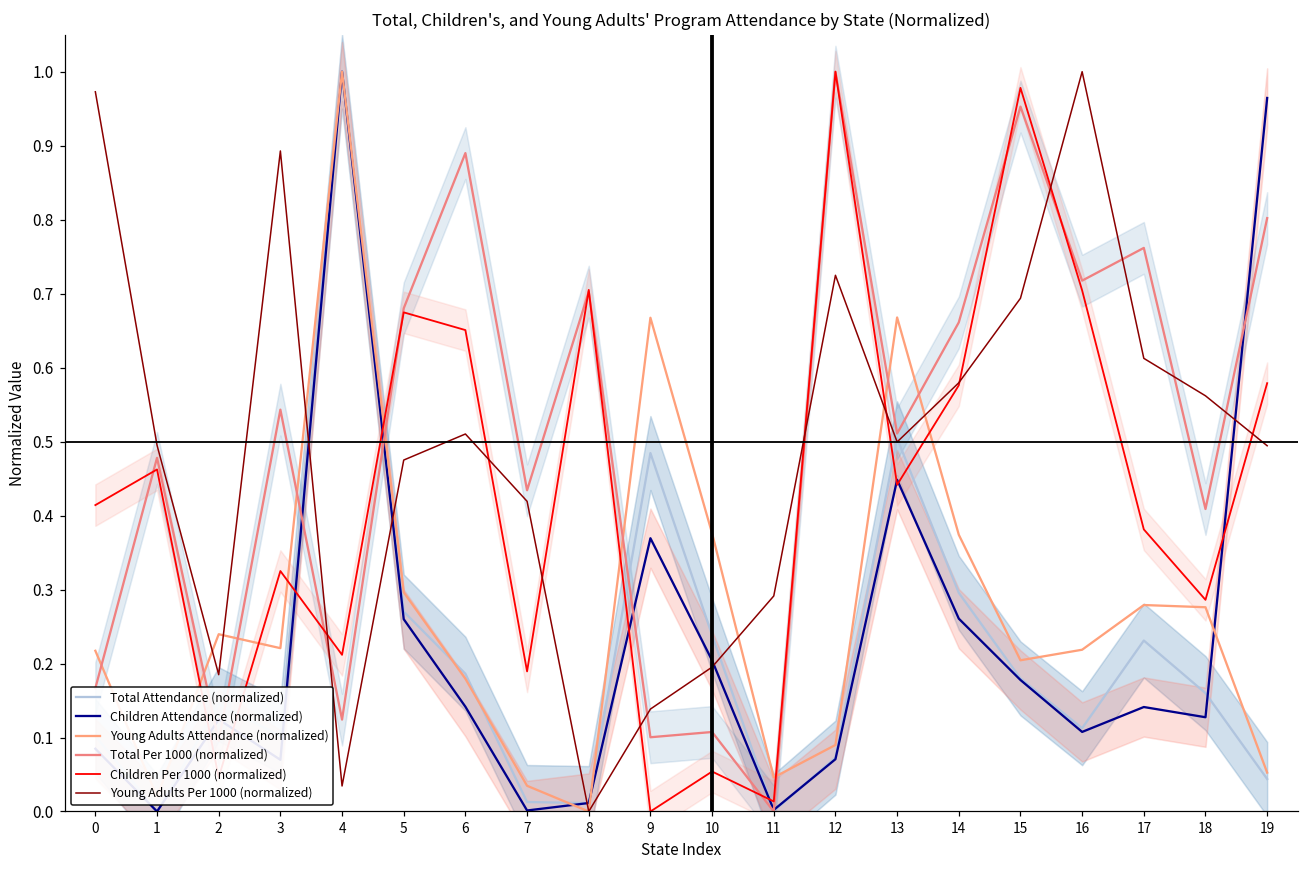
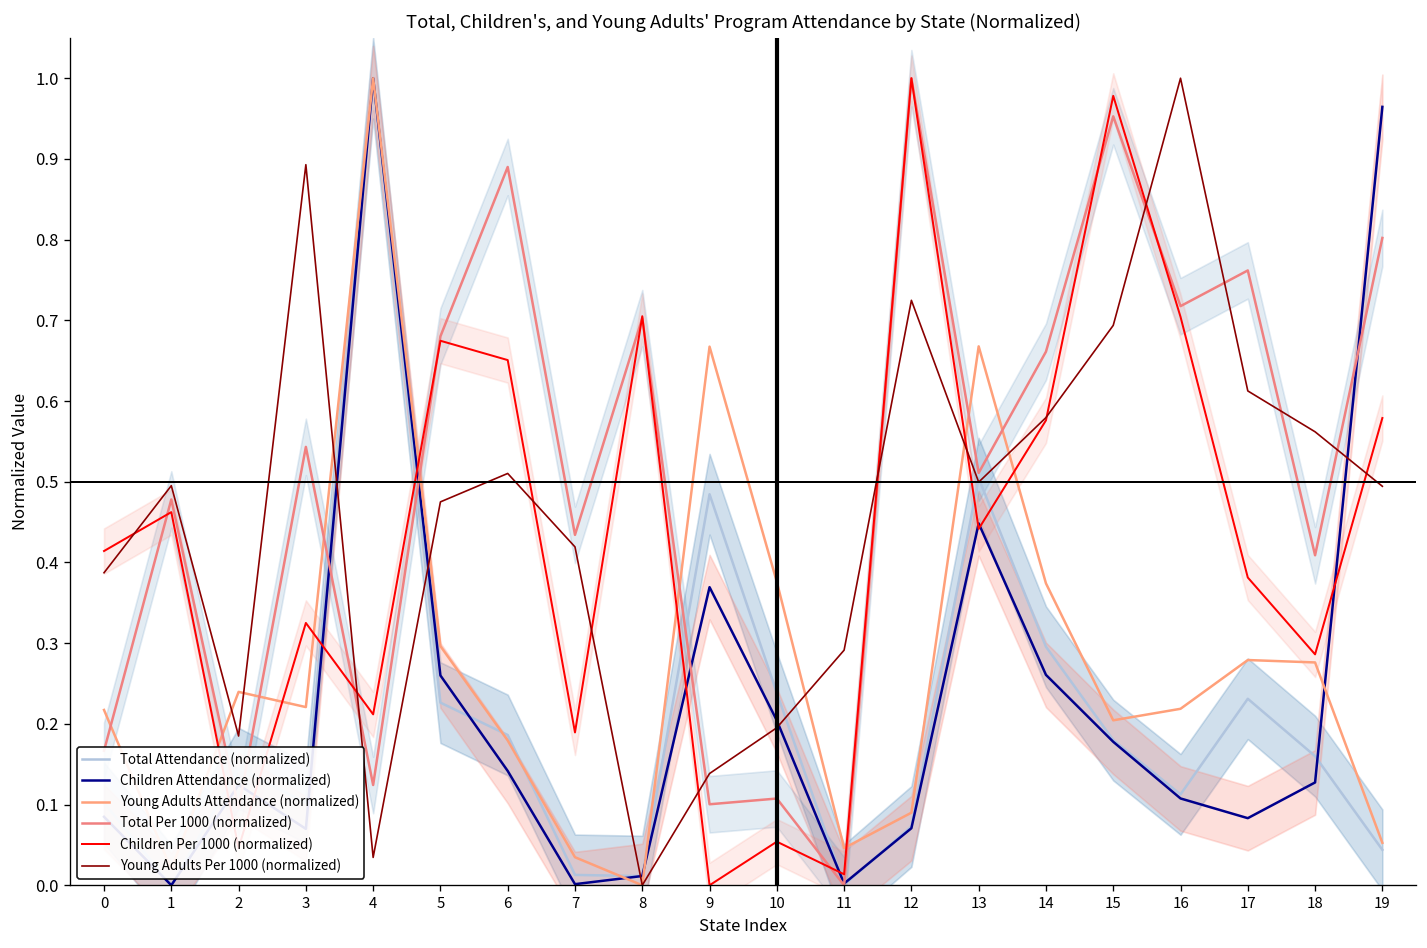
  {
    "Total Attendance (normalized)": {
-     "5": 0.27,
+     "5": 0.23,
      "6": 0.19,
      "7": 0.01,
      "9": 0.48,
      "10": 0.24,
      "13": 0.50,
      "14": 0.30,
      "16": 0.11,
      "17": 0.23,
      "18": 0.16,
      "19": 0.04
    },
    "Children Attendance (normalized)": {
      "5": 0.26,
      "6": 0.14,
      "7": 0.00,
      "9": 0.37,
      "10": 0.20,
      "13": 0.45,
      "14": 0.26,
      "16": 0.11,
-     "17": 0.14,
+     "17": 0.08,
      "18": 0.13,
      "19": 0.96
    },
    "Children Per 1000 (normalized)": {
      "0": 0.41,
      "1": 0.46,
      "3": 0.33,
      "4": 0.21,
      "5": 0.67,
      "6": 0.65,
      "7": 0.19,
      "9": 0.00,
      "10": 0.05,
      "11": 0.01,
      "13": 0.44,
      "15": 0.98,
      "16": 0.70,
      "17": 0.38,
      "18": 0.29,
      "19": 0.58
    },
    "Young Adults Per 1000 (normalized)": {
-     "0": 0.97,
+     "0": 0.39,
      "1": 0.50,
      "2": 0.18,
      "3": 0.89,
      "4": 0.03,
      "5": 0.48,
      "6": 0.51,
      "7": 0.42,
      "10": 0.20,
      "11": 0.29,
      "12": 0.72,
      "13": 0.50,
      "15": 0.69,
      "16": 1.00,
      "17": 0.61,
      "18": 0.56,
      "19": 0.49
    }
  }
